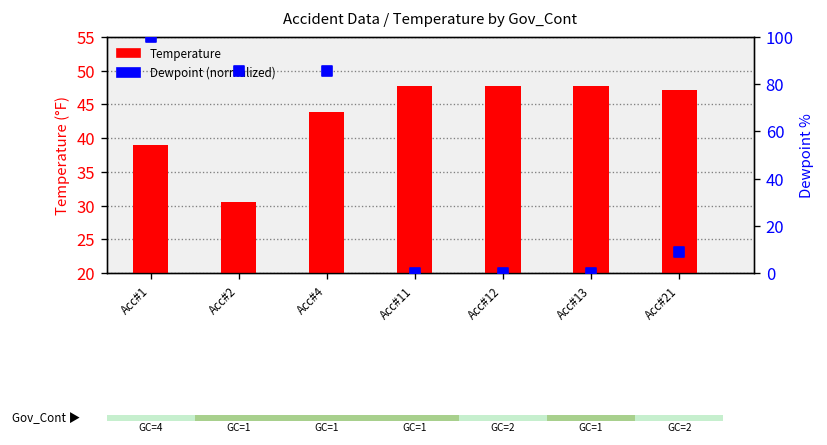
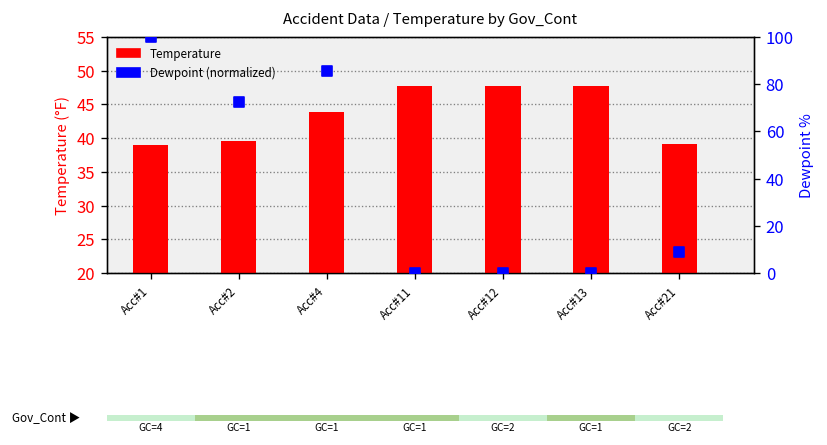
  {
    "Temperature": {
      "Acc#1": 39,
-     "Acc#2": 31,
+     "Acc#2": 40,
      "Acc#4": 44,
      "Acc#11": 48,
      "Acc#12": 48,
      "Acc#13": 48,
-     "Acc#21": 47
+     "Acc#21": 39
    },
    "Dewpoint (normalized)": {
-     "Acc#2": 86
+     "Acc#2": 73
    }
  }
